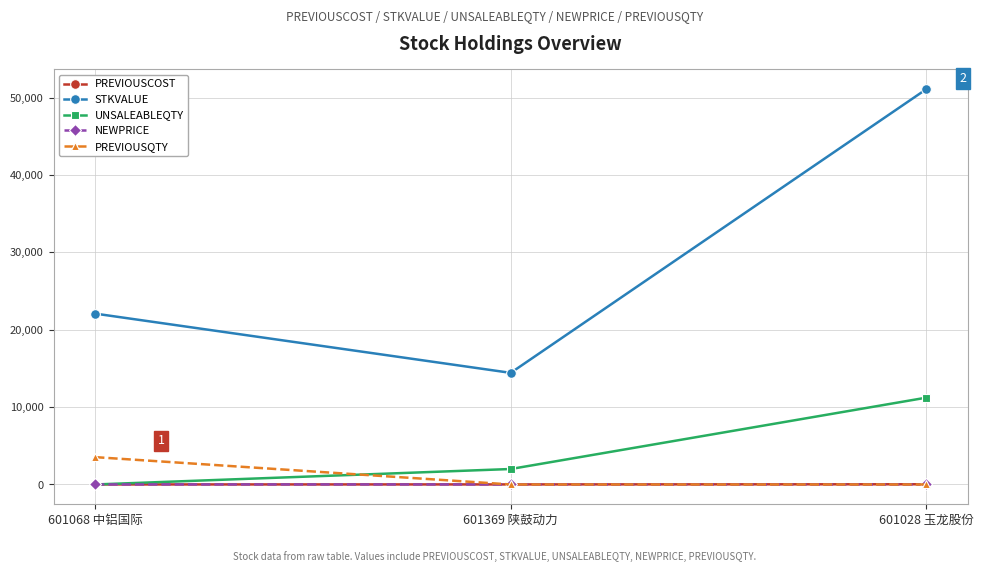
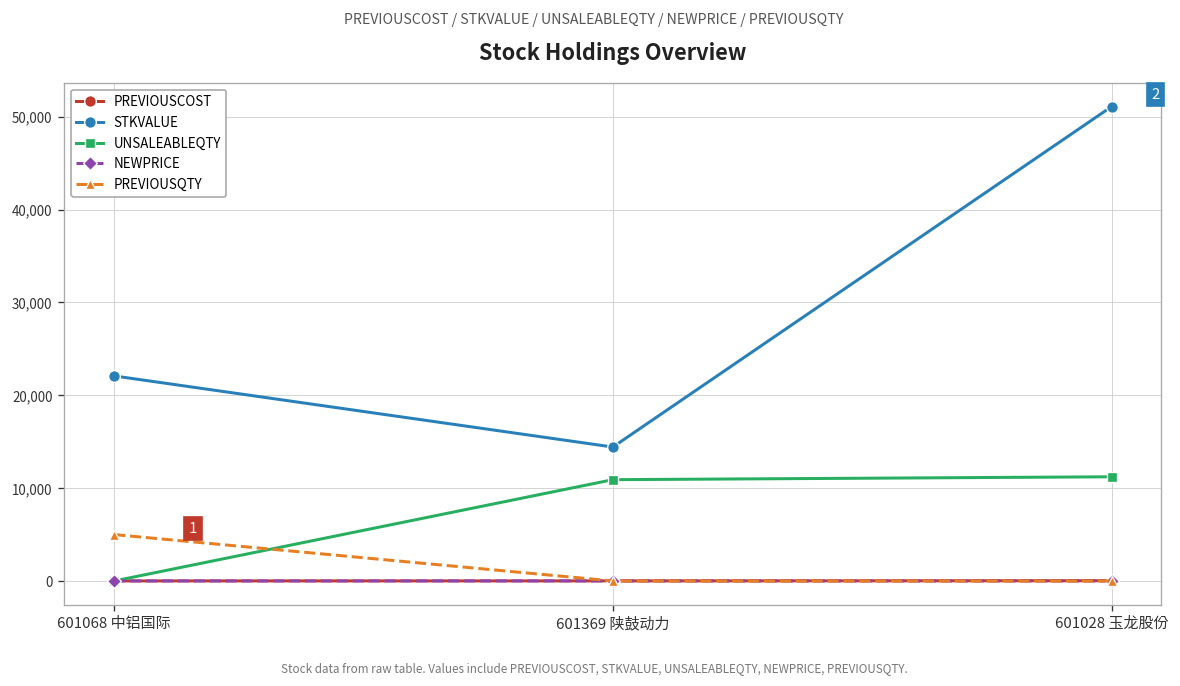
  {
    "STKVALUE": {
      "601068 中铝国际": "22,000",
      "601369 陕鼓动力": "14,000",
      "601028 玉龙股份": "51,000"
    },
    "UNSALEABLEQTY": {
-     "601369 陕鼓动力": "2,000",
+     "601369 陕鼓动力": "11,000",
      "601028 玉龙股份": "11,000"
    },
    "PREVIOUSQTY": {
-     "601068 中铝国际": "4,000"
+     "601068 中铝国际": "5,000"
    }
  }
